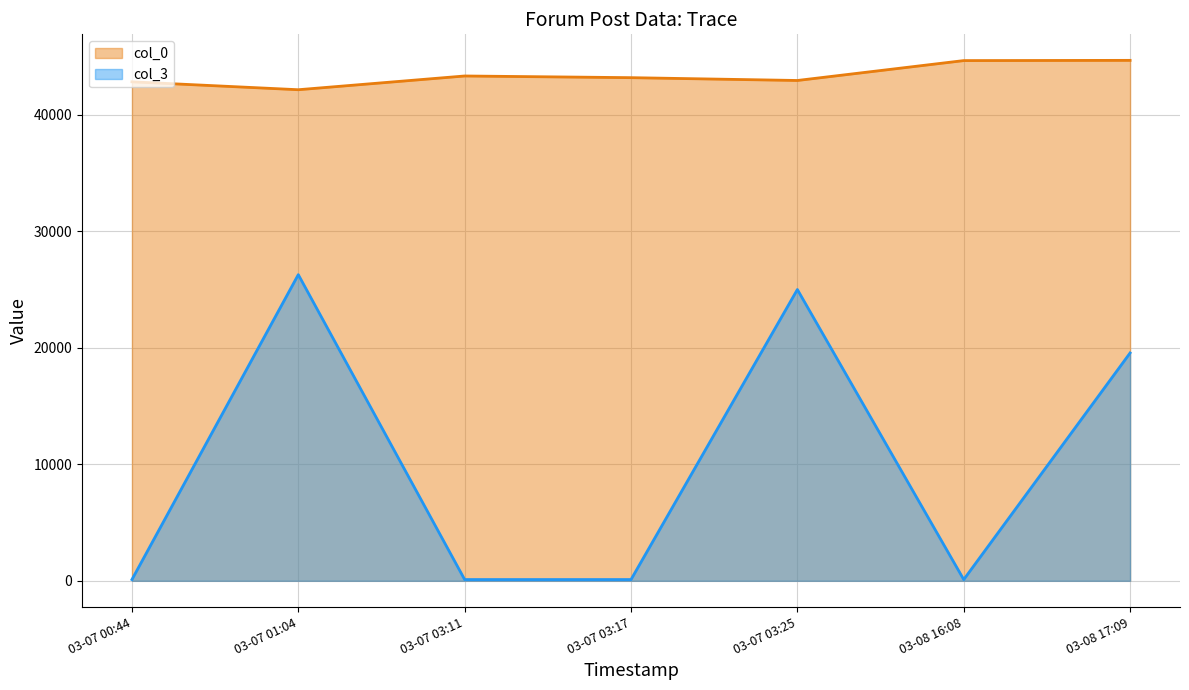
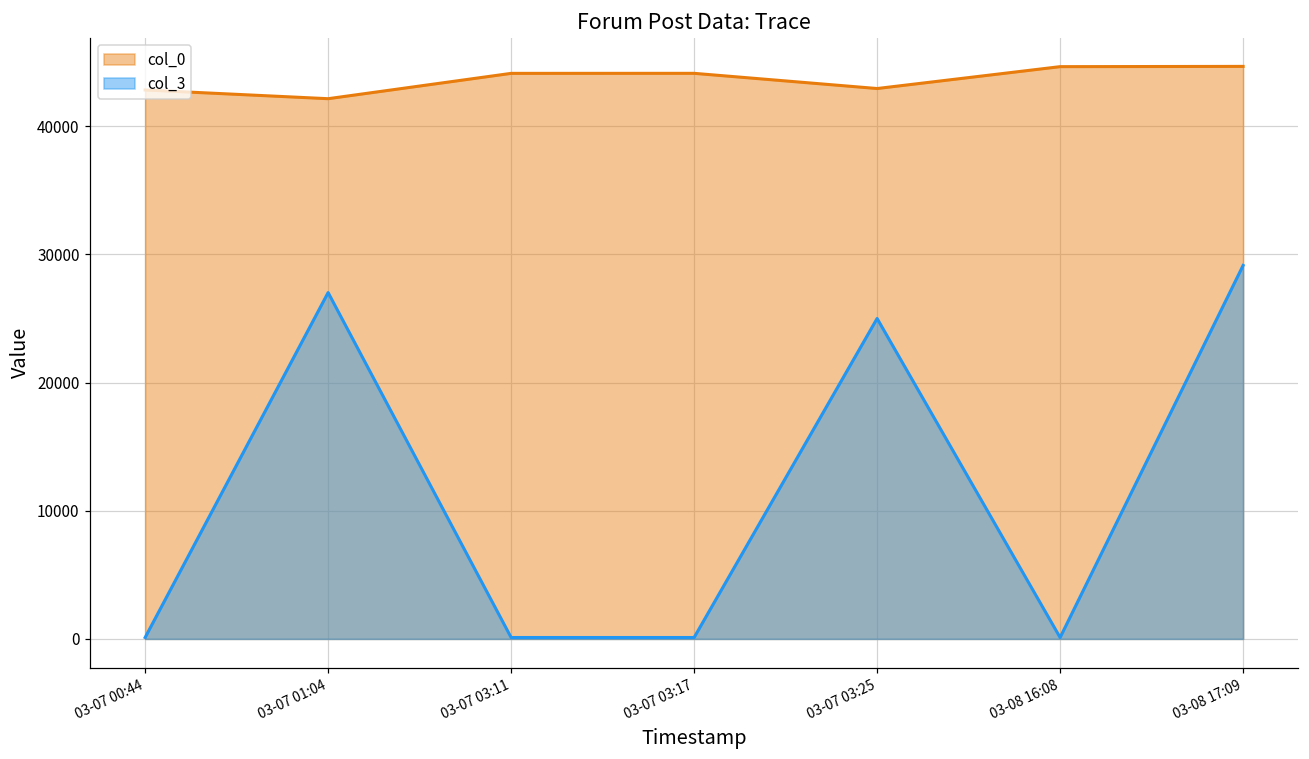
  {
    "col_0": {
      "03-07 01:04": 42100,
-     "03-07 03:11": 43300,
-     "03-07 03:17": 43200,
+     "03-07 03:11": 44100,
+     "03-07 03:17": 44100,
      "03-07 03:25": 42900,
      "03-08 16:08": 44600,
      "03-08 17:09": 44700
    },
    "col_3": {
      "03-07 00:44": 100,
-     "03-07 01:04": 26300,
+     "03-07 01:04": 27000,
      "03-07 03:11": 100,
      "03-07 03:17": 100,
      "03-07 03:25": 25000,
      "03-08 16:08": 100,
-     "03-08 17:09": 19600
+     "03-08 17:09": 29100
    }
  }
